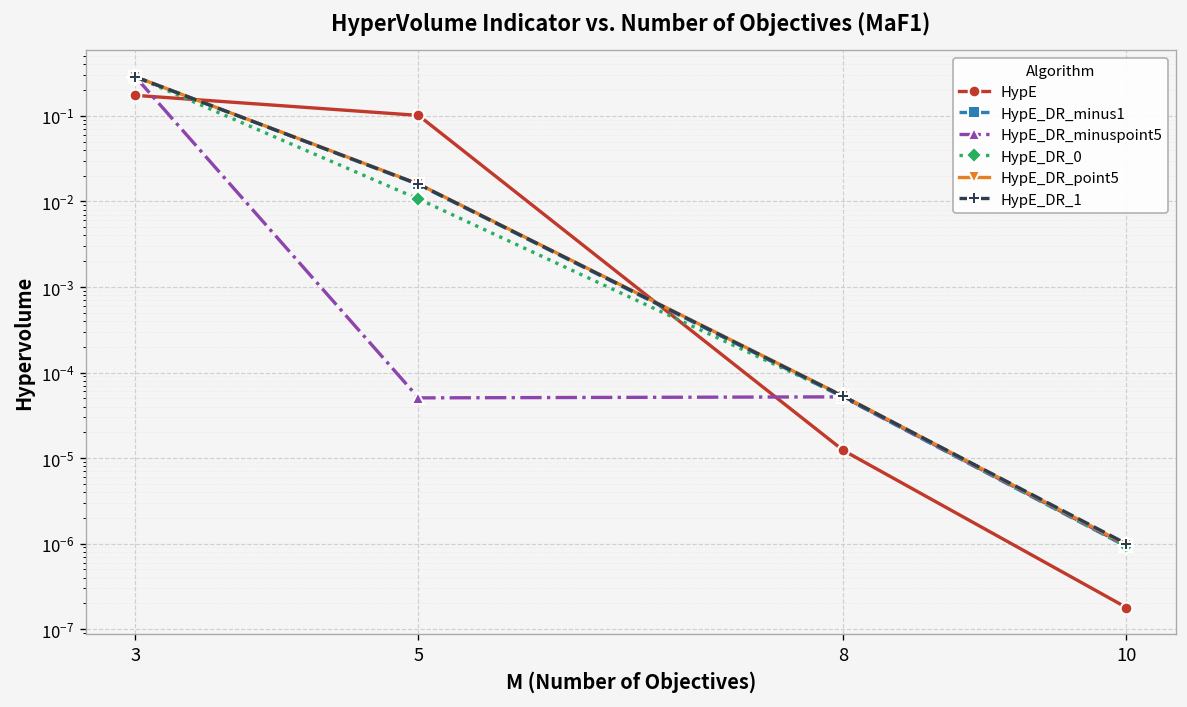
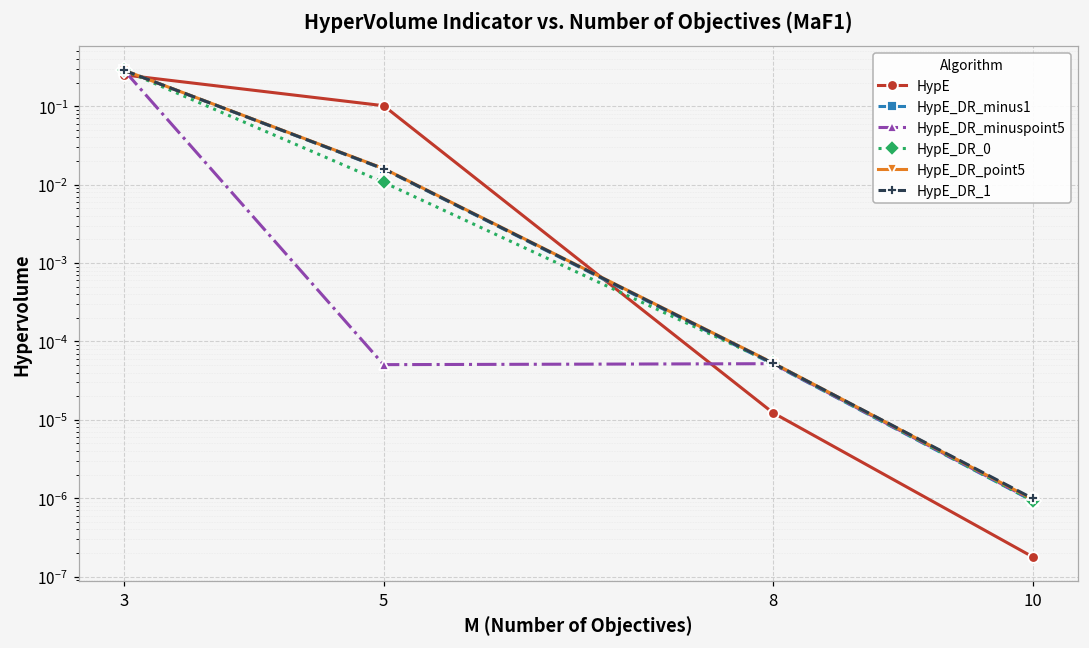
  {
    "HypE": {
-     "3": 0.17,
+     "3": 0.25,
      "5": 0.10,
      "8": 0.000012,
      "10": 0.00000018
    },
    "HypE_DR_minuspoint5": {
      "5": 0.00005
    },
    "HypE_DR_0": {
      "5": 0.01
    }
  }
